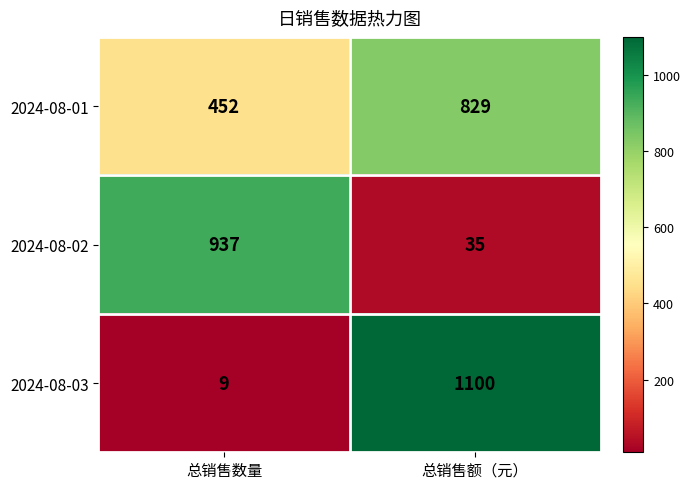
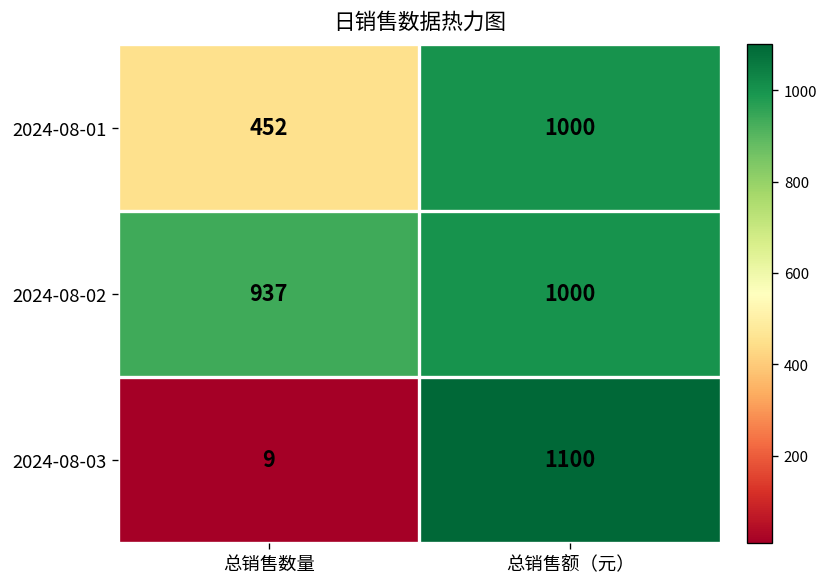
  {
    "2024-08-01": {
      "总销售数量": 452,
-     "总销售额（元）": 829
+     "总销售额（元）": 1000
    },
    "2024-08-02": {
      "总销售数量": 937,
-     "总销售额（元）": 35
+     "总销售额（元）": 1000
    },
    "2024-08-03": {
      "总销售数量": 9,
      "总销售额（元）": 1100
    }
  }
